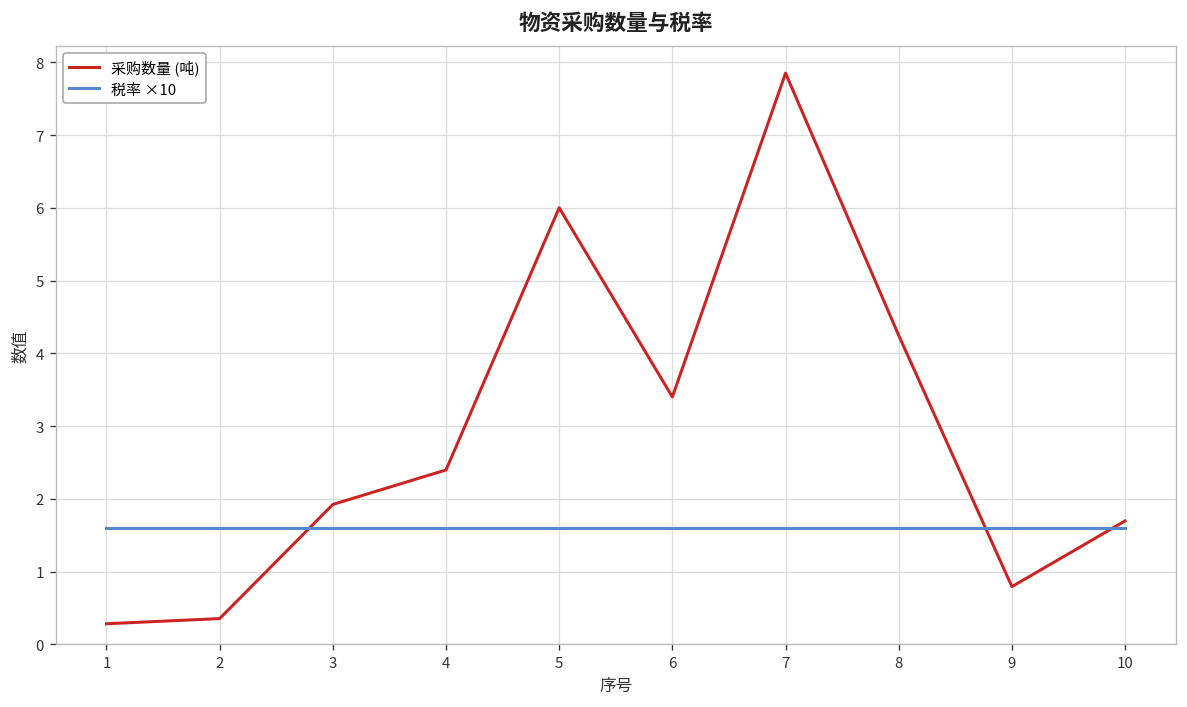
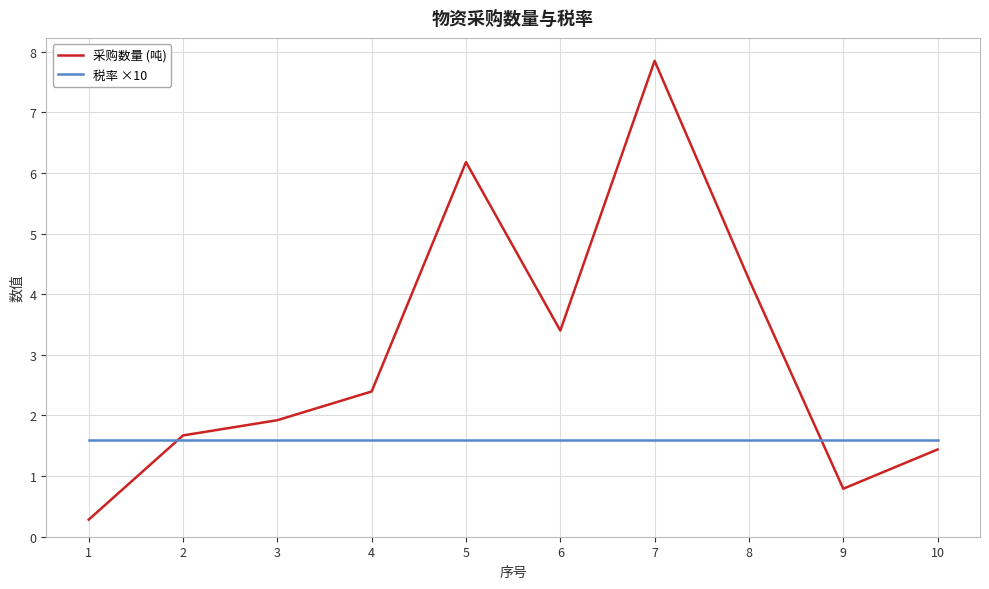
  {
    "采购数量 (吨)": {
      "1": 0.3,
-     "2": 0.4,
+     "2": 1.7,
      "3": 1.9,
      "4": 2.4,
-     "5": 6.0,
+     "5": 6.2,
      "6": 3.4,
      "7": 7.9,
      "8": 4.2,
      "9": 0.8,
-     "10": 1.7
+     "10": 1.4
    },
    "税率 ×10": {
      "1": 1.6,
      "2": 1.6,
      "3": 1.6,
      "4": 1.6,
      "5": 1.6,
      "6": 1.6,
      "7": 1.6,
      "8": 1.6,
      "9": 1.6,
      "10": 1.6
    }
  }
